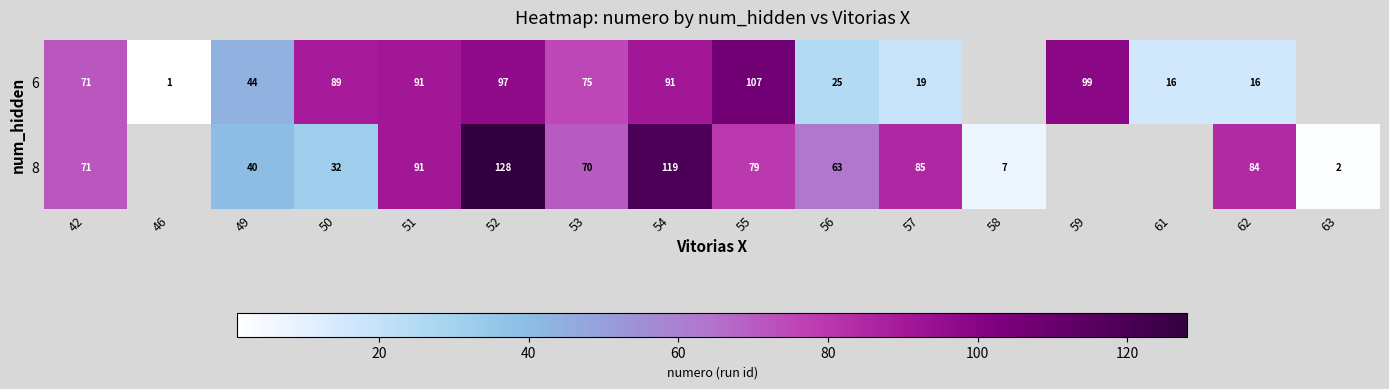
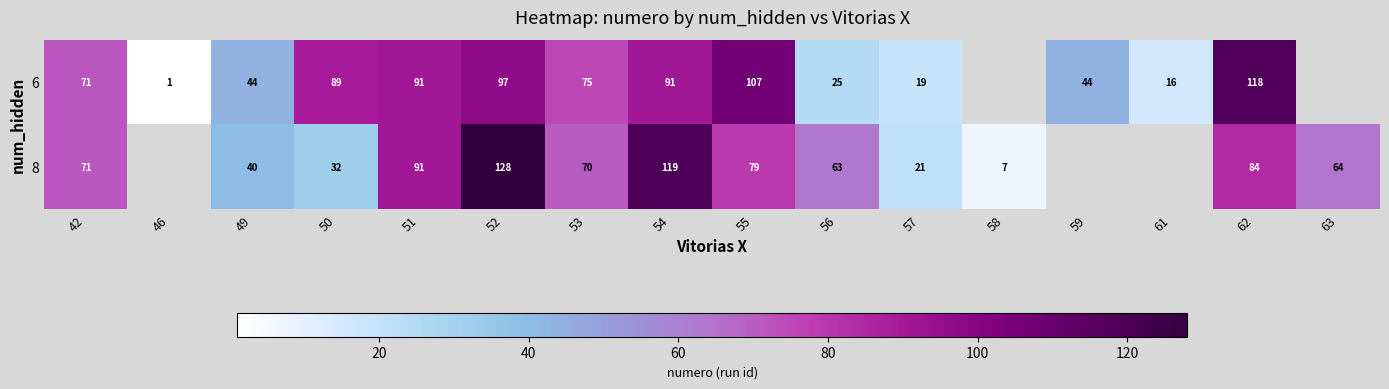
  {
    "6": {
      "42": 71,
      "46": 1,
      "49": 44,
      "50": 89,
      "51": 91,
      "52": 97,
      "53": 75,
      "54": 91,
      "55": 107,
      "56": 25,
      "57": 19,
-     "59": 99,
+     "59": 44,
      "61": 16,
-     "62": 16
+     "62": 118
    },
    "8": {
      "42": 71,
      "49": 40,
      "50": 32,
      "51": 91,
      "52": 128,
      "53": 70,
      "54": 119,
      "55": 79,
      "56": 63,
-     "57": 85,
+     "57": 21,
      "58": 7,
      "62": 84,
-     "63": 2
+     "63": 64
    }
  }
